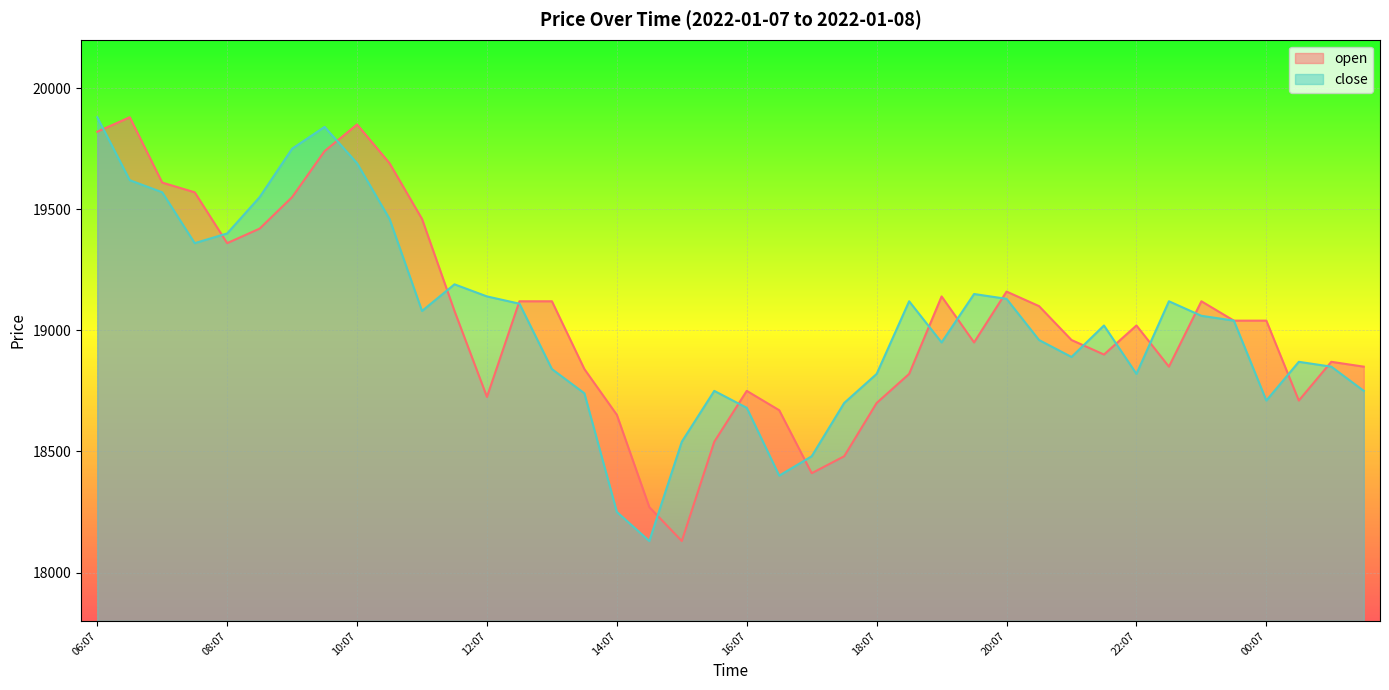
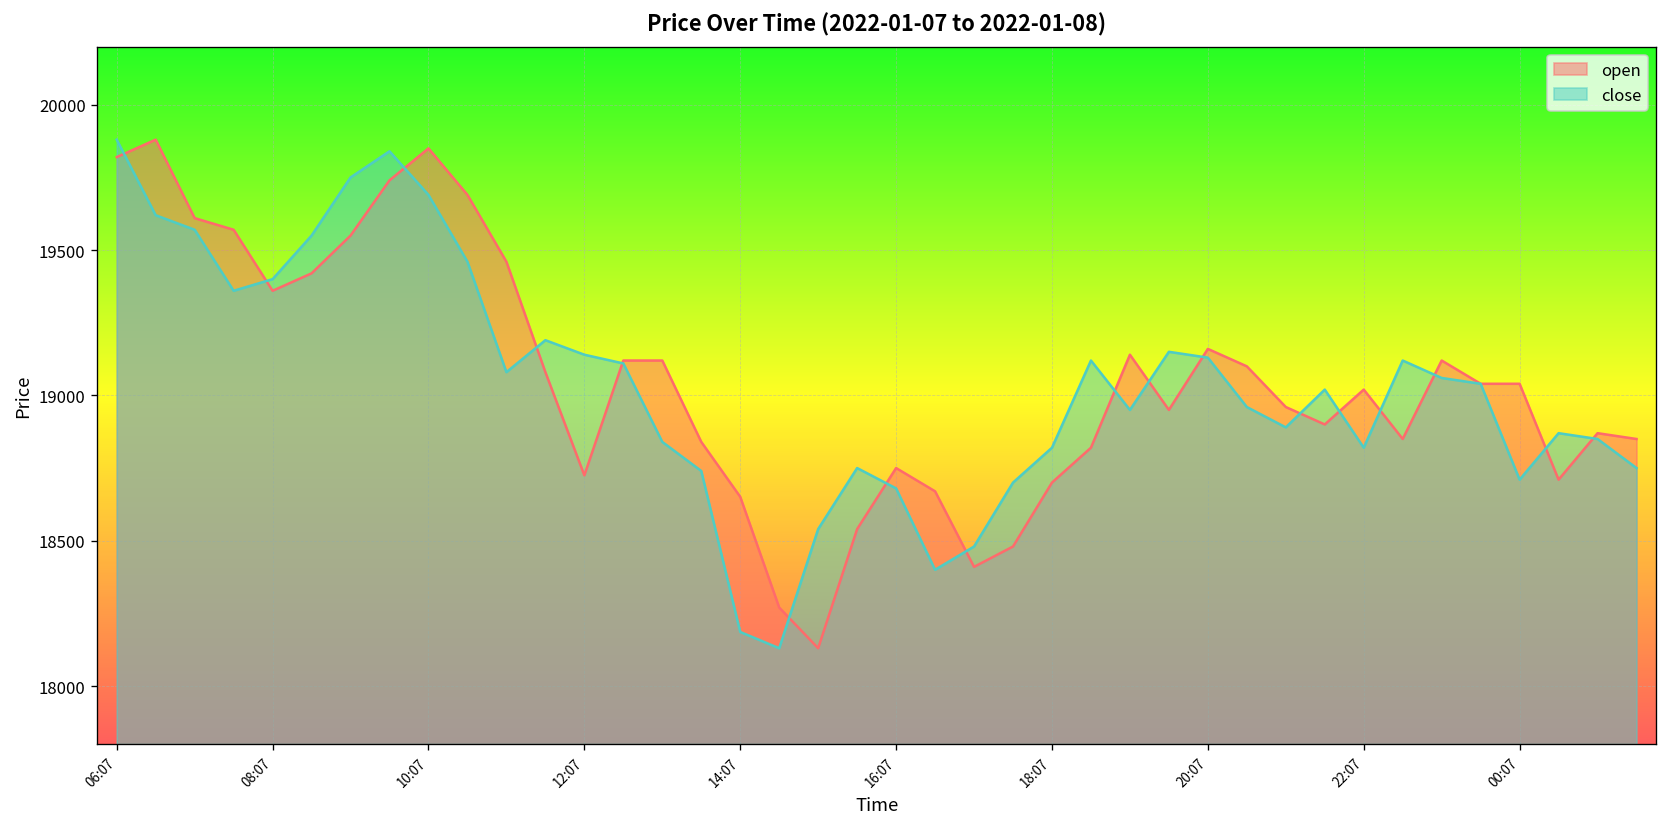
  {
    "open": {
      "06:07": 19820,
      "08:07": 19360,
      "10:07": 19850,
      "12:07": 18730,
      "14:07": 18650,
      "16:07": 18750,
      "18:07": 18700,
      "20:07": 19160,
      "22:07": 19020,
      "00:07": 19040
    },
    "close": {
      "06:07": 19880,
      "08:07": 19400,
      "10:07": 19690,
      "12:07": 19140,
-     "14:07": 18250,
+     "14:07": 18190,
      "16:07": 18680,
      "18:07": 18820,
      "20:07": 19130,
      "22:07": 18820,
      "00:07": 18710
    }
  }
